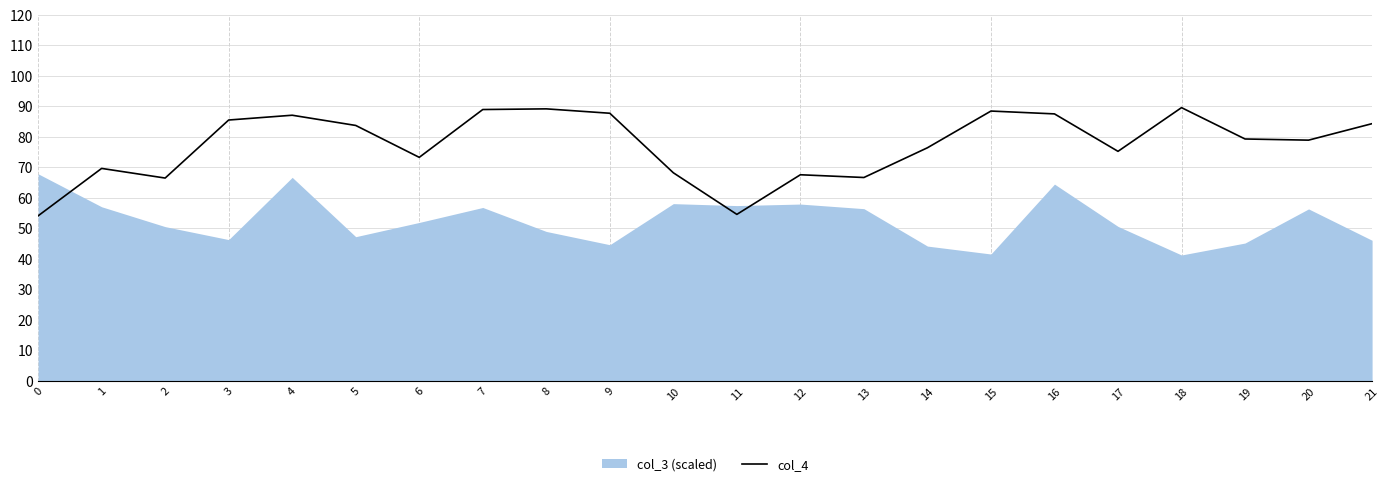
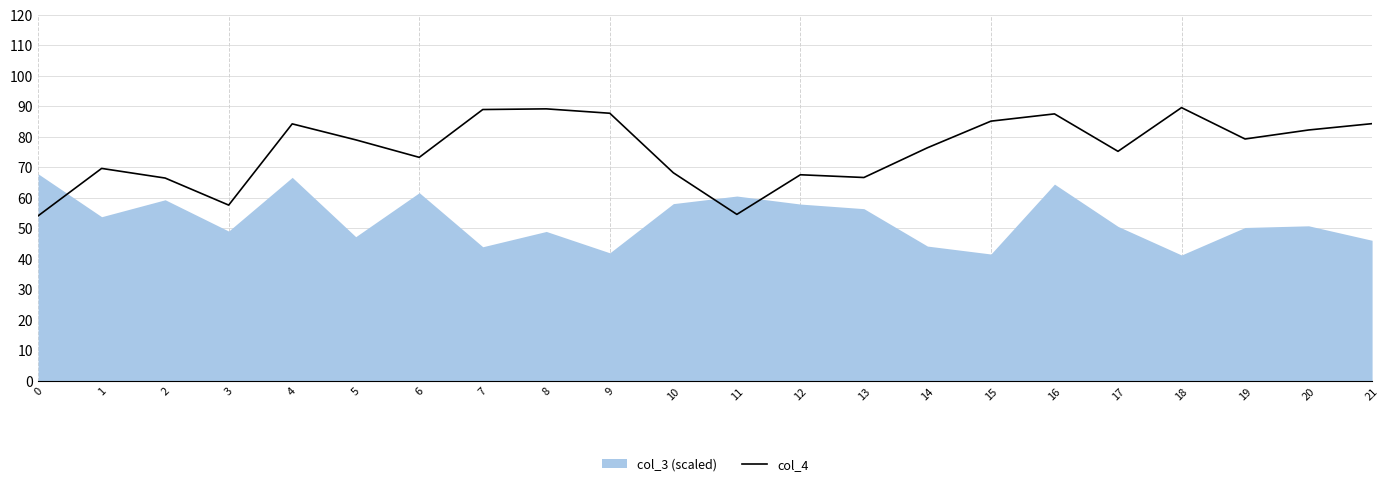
  {
    "col_4": {
      "0": 54,
      "1": 70,
      "2": 67,
-     "3": 86,
-     "4": 87,
-     "5": 84,
+     "3": 58,
+     "4": 84,
+     "5": 79,
      "6": 73,
      "7": 89,
      "8": 89,
      "9": 88,
      "10": 68,
      "11": 55,
      "12": 68,
      "13": 67,
      "14": 76,
-     "15": 88,
+     "15": 85,
      "16": 88,
      "17": 75,
      "18": 90,
      "19": 79,
-     "20": 79,
+     "20": 82,
      "21": 84
    },
    "col_3 (scaled)": {
      "0": 68,
-     "1": 57,
-     "2": 51,
-     "3": 46,
+     "1": 54,
+     "2": 59,
+     "3": 49,
      "4": 67,
      "5": 47,
-     "6": 52,
-     "7": 57,
+     "6": 62,
+     "7": 44,
      "8": 49,
-     "9": 45,
+     "9": 42,
      "10": 58,
-     "11": 57,
+     "11": 61,
      "12": 58,
      "13": 56,
      "14": 44,
      "15": 42,
      "16": 65,
      "17": 51,
      "18": 41,
-     "19": 45,
-     "20": 56,
+     "19": 50,
+     "20": 51,
      "21": 46
    }
  }
